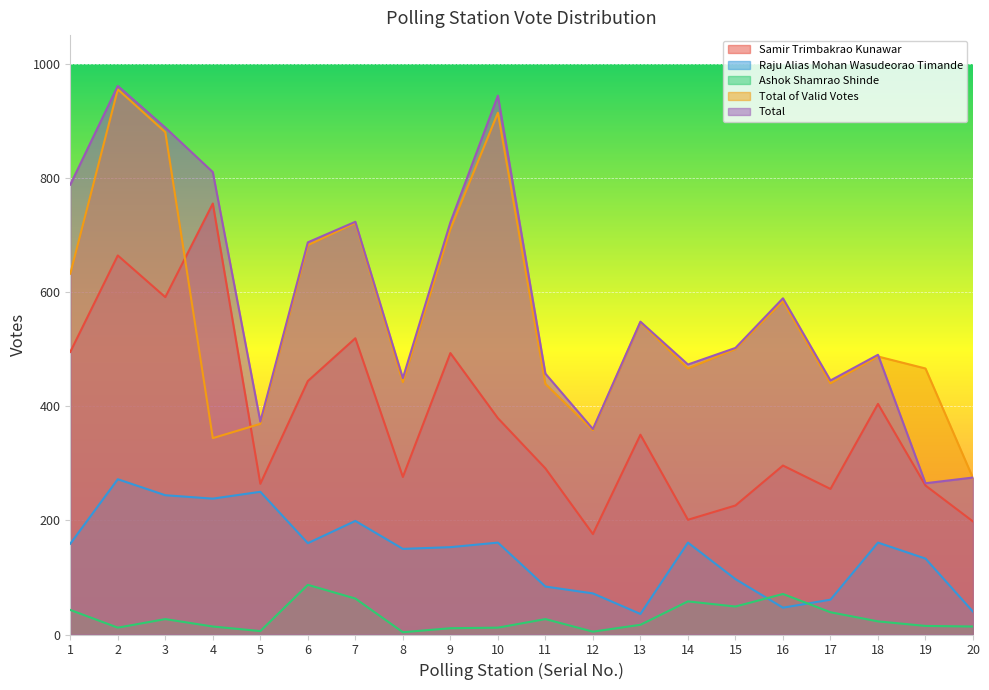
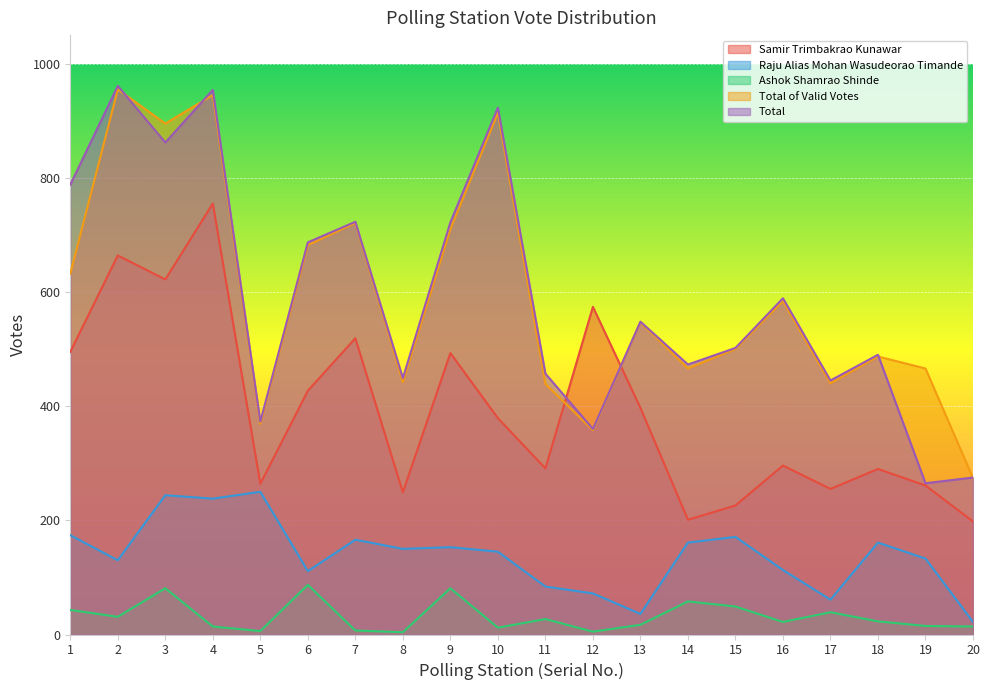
  {
    "Samir Trimbakrao Kunawar": {
      "1": 500,
      "2": 660,
-     "3": 590,
+     "3": 620,
      "4": 760,
      "5": 260,
-     "6": 440,
+     "6": 430,
      "7": 520,
-     "8": 280,
+     "8": 250,
      "9": 490,
      "10": 380,
      "11": 290,
-     "12": 180,
-     "13": 350,
+     "12": 570,
+     "13": 400,
      "14": 200,
      "15": 230,
      "16": 300,
      "17": 260,
-     "18": 400,
+     "18": 290,
      "20": 200
    },
    "Raju Alias Mohan Wasudeorao Timande": {
-     "1": 160,
-     "2": 270,
+     "1": 170,
+     "2": 130,
      "3": 240,
      "4": 240,
      "5": 250,
-     "6": 160,
-     "7": 200,
+     "6": 110,
+     "7": 170,
      "8": 150,
      "9": 150,
-     "10": 160,
+     "10": 150,
      "11": 80,
      "12": 70,
      "13": 40,
      "14": 160,
-     "15": 100,
-     "16": 50,
+     "15": 170,
+     "16": 110,
      "17": 60,
      "18": 160,
      "19": 130,
-     "20": 40
+     "20": 20
    },
    "Ashok Shamrao Shinde": {
      "1": 40,
-     "2": 10,
-     "3": 30,
+     "2": 30,
+     "3": 80,
      "4": 10,
      "5": 10,
      "6": 90,
-     "7": 60,
+     "7": 10,
      "8": 0,
-     "9": 10,
+     "9": 80,
      "10": 10,
      "11": 30,
      "12": 10,
      "13": 20,
      "14": 60,
      "15": 50,
-     "16": 70,
+     "16": 20,
      "17": 40,
      "18": 20,
      "19": 20,
      "20": 10
    },
    "Total of Valid Votes": {
      "1": 630,
      "2": 960,
-     "3": 880,
-     "4": 340,
+     "3": 900,
+     "4": 950,
      "6": 680,
      "8": 440,
      "9": 710,
      "10": 910,
      "11": 440,
      "14": 470,
      "16": 580,
      "17": 440,
      "19": 470
    },
    "Total": {
      "1": 790,
      "2": 960,
-     "3": 890,
-     "4": 810,
+     "3": 860,
+     "4": 950,
      "6": 690,
      "8": 450,
      "9": 720,
-     "10": 940,
+     "10": 920,
      "11": 460,
      "14": 470,
      "16": 590,
      "17": 450
    }
  }
